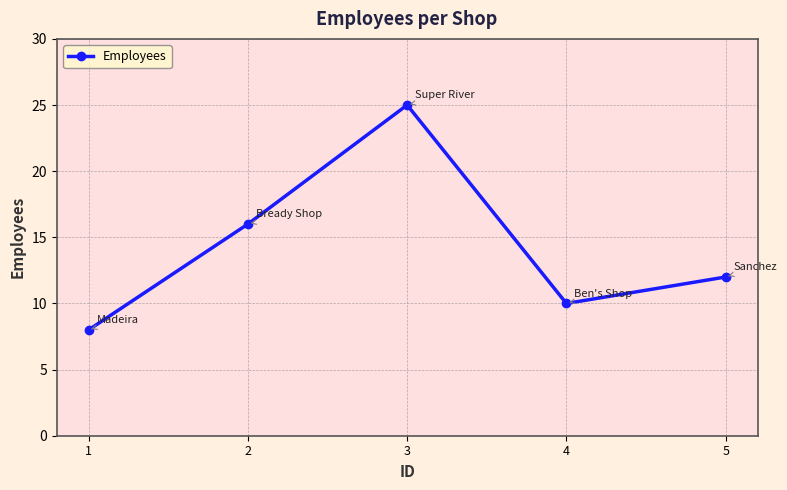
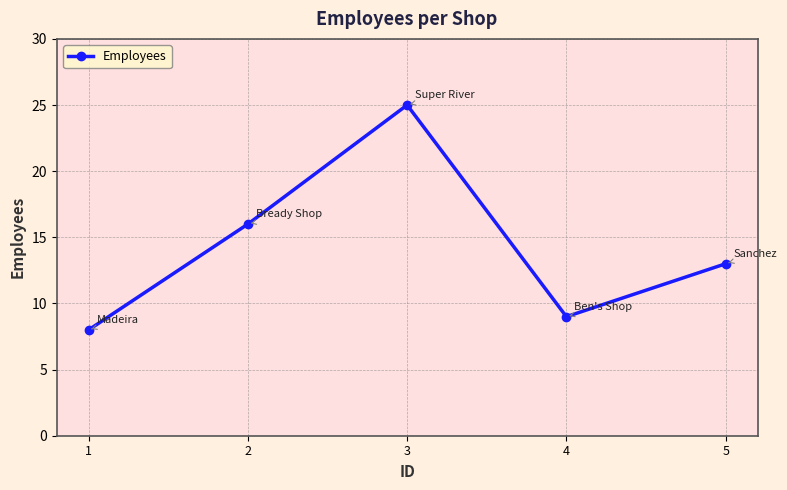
  {
    "1": 8,
    "2": 16,
    "3": 25,
-   "4": 10,
-   "5": 12
+   "4": 9,
+   "5": 13
  }
